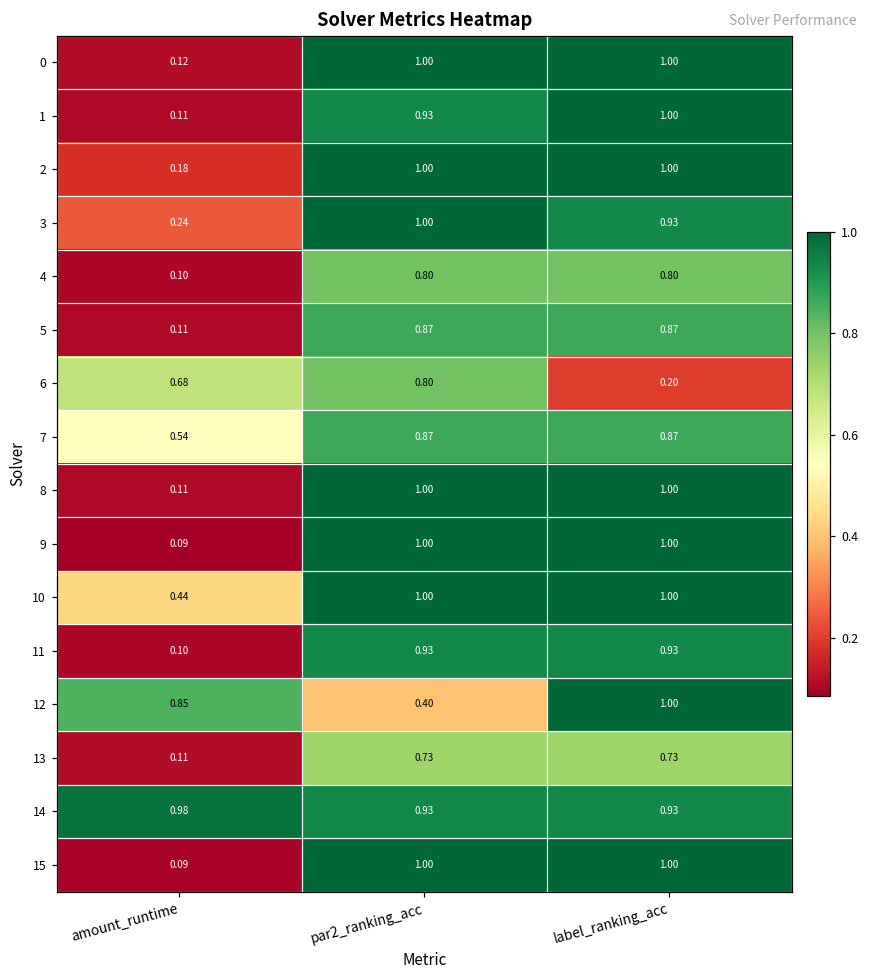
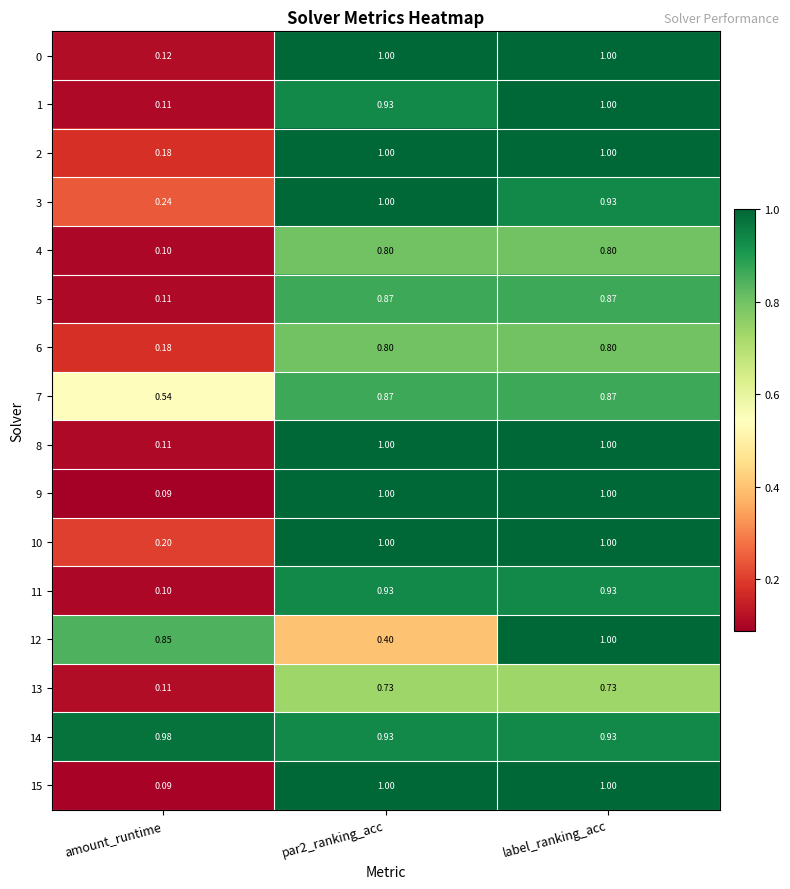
  {
    "0": {
      "amount_runtime": 0.12,
      "par2_ranking_acc": 1.00,
      "label_ranking_acc": 1.00
    },
    "1": {
      "amount_runtime": 0.11,
      "par2_ranking_acc": 0.93,
      "label_ranking_acc": 1.00
    },
    "2": {
      "amount_runtime": 0.18,
      "par2_ranking_acc": 1.00,
      "label_ranking_acc": 1.00
    },
    "3": {
      "amount_runtime": 0.24,
      "par2_ranking_acc": 1.00,
      "label_ranking_acc": 0.93
    },
    "4": {
      "amount_runtime": 0.10,
      "par2_ranking_acc": 0.80,
      "label_ranking_acc": 0.80
    },
    "5": {
      "amount_runtime": 0.11,
      "par2_ranking_acc": 0.87,
      "label_ranking_acc": 0.87
    },
    "6": {
-     "amount_runtime": 0.68,
+     "amount_runtime": 0.18,
      "par2_ranking_acc": 0.80,
-     "label_ranking_acc": 0.20
+     "label_ranking_acc": 0.80
    },
    "7": {
      "amount_runtime": 0.54,
      "par2_ranking_acc": 0.87,
      "label_ranking_acc": 0.87
    },
    "8": {
      "amount_runtime": 0.11,
      "par2_ranking_acc": 1.00,
      "label_ranking_acc": 1.00
    },
    "9": {
      "amount_runtime": 0.09,
      "par2_ranking_acc": 1.00,
      "label_ranking_acc": 1.00
    },
    "10": {
-     "amount_runtime": 0.44,
+     "amount_runtime": 0.20,
      "par2_ranking_acc": 1.00,
      "label_ranking_acc": 1.00
    },
    "11": {
      "amount_runtime": 0.10,
      "par2_ranking_acc": 0.93,
      "label_ranking_acc": 0.93
    },
    "12": {
      "amount_runtime": 0.85,
      "par2_ranking_acc": 0.40,
      "label_ranking_acc": 1.00
    },
    "13": {
      "amount_runtime": 0.11,
      "par2_ranking_acc": 0.73,
      "label_ranking_acc": 0.73
    },
    "14": {
      "amount_runtime": 0.98,
      "par2_ranking_acc": 0.93,
      "label_ranking_acc": 0.93
    },
    "15": {
      "amount_runtime": 0.09,
      "par2_ranking_acc": 1.00,
      "label_ranking_acc": 1.00
    }
  }
